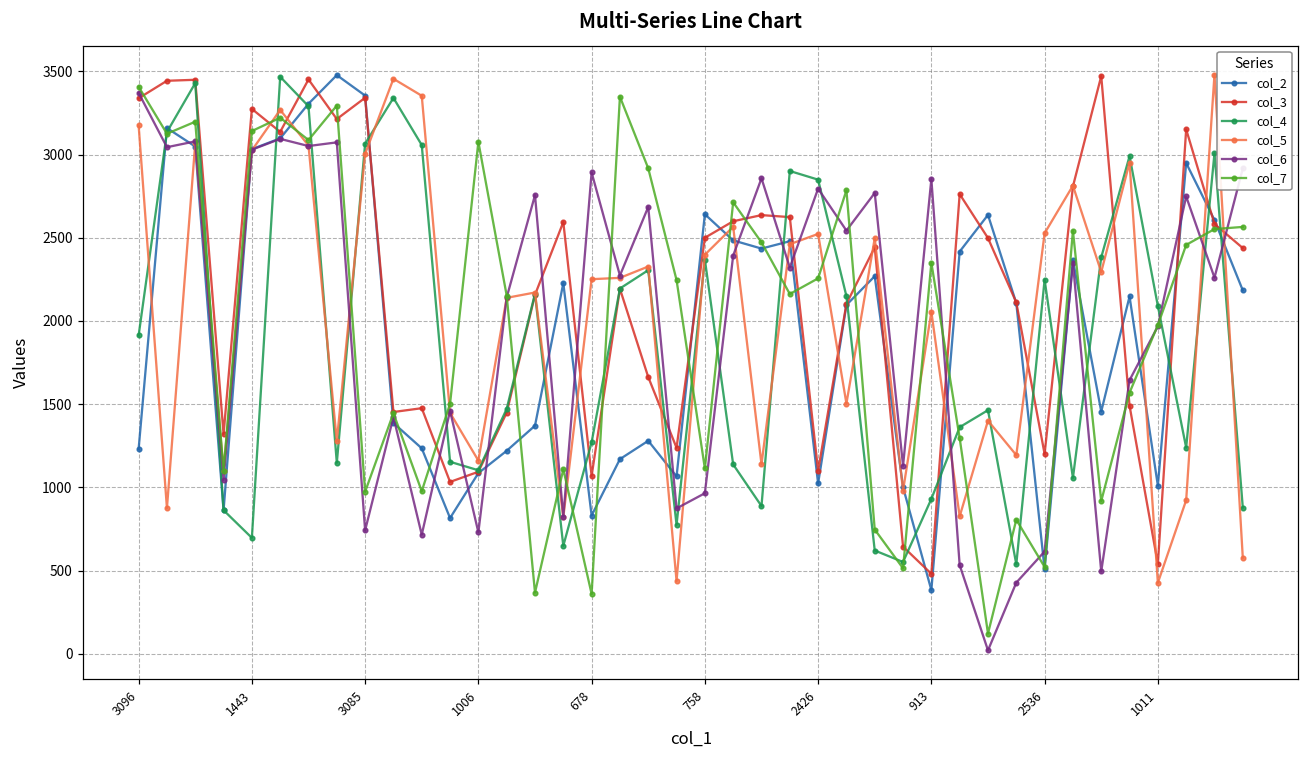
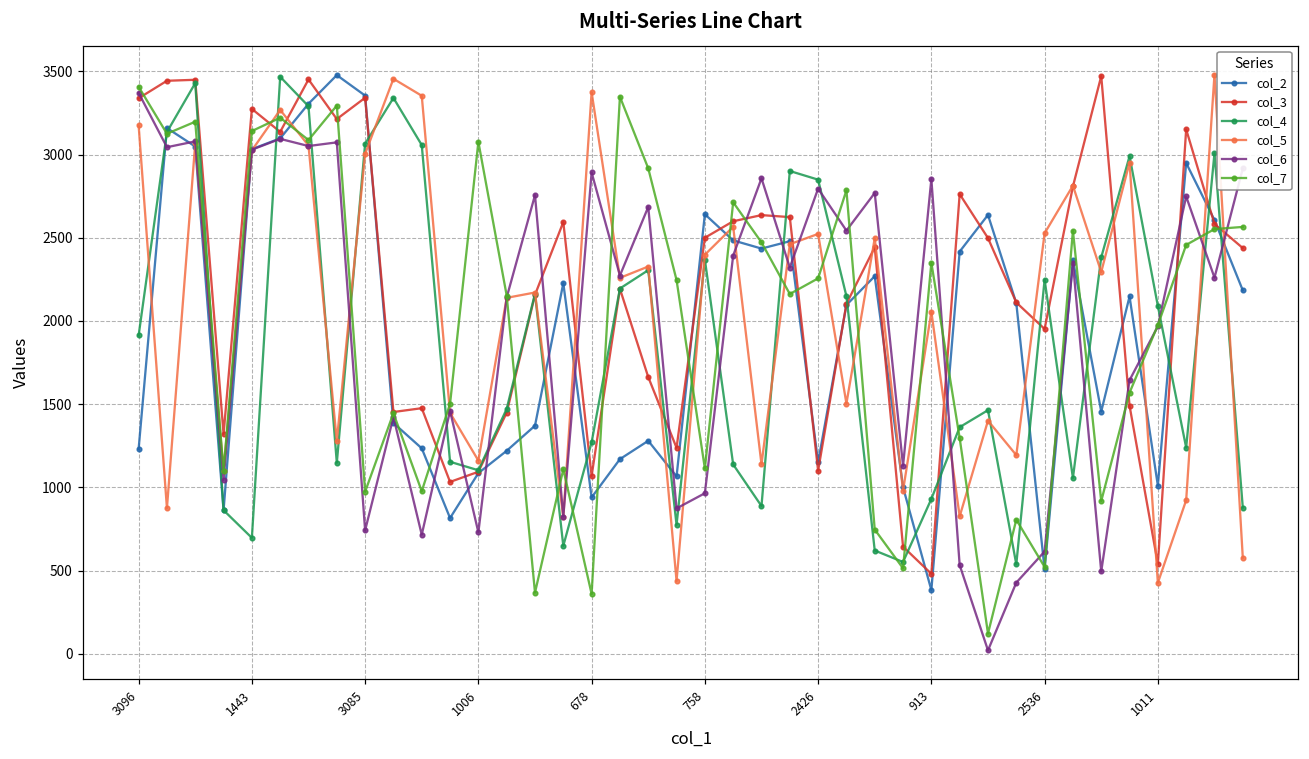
  {
    "col_2": {
      "3096": 1230,
-     "678": 830,
+     "678": 940,
      "758": 2640,
-     "2426": 1020,
+     "2426": 1150,
      "913": 380,
      "1011": 1010
    },
    "col_3": {
      "3096": 3340,
      "1443": 3270,
      "678": 1070,
      "758": 2500,
      "2426": 1100,
      "913": 480,
-     "2536": 1200,
+     "2536": 1950,
      "1011": 540
    },
    "col_4": {
      "3096": 1910,
      "1443": 700,
      "3085": 3070,
      "678": 1270,
      "758": 2370,
      "2426": 2850,
      "913": 930,
      "2536": 2250,
      "1011": 2090
    },
    "col_5": {
      "3096": 3180,
      "3085": 3000,
      "1006": 1160,
-     "678": 2250,
+     "678": 3370,
      "758": 2400,
      "2426": 2520,
      "913": 2060,
      "2536": 2530,
      "1011": 430
    },
    "col_6": {
      "3096": 3370,
      "3085": 740,
      "1006": 730,
      "678": 2890,
      "758": 970,
      "2426": 2800,
      "913": 2850,
      "2536": 620
    },
    "col_7": {
      "3096": 3410,
      "1443": 3140,
      "3085": 970,
      "1006": 3080,
      "678": 360,
      "758": 1110,
      "2426": 2260,
      "913": 2350
    }
  }
